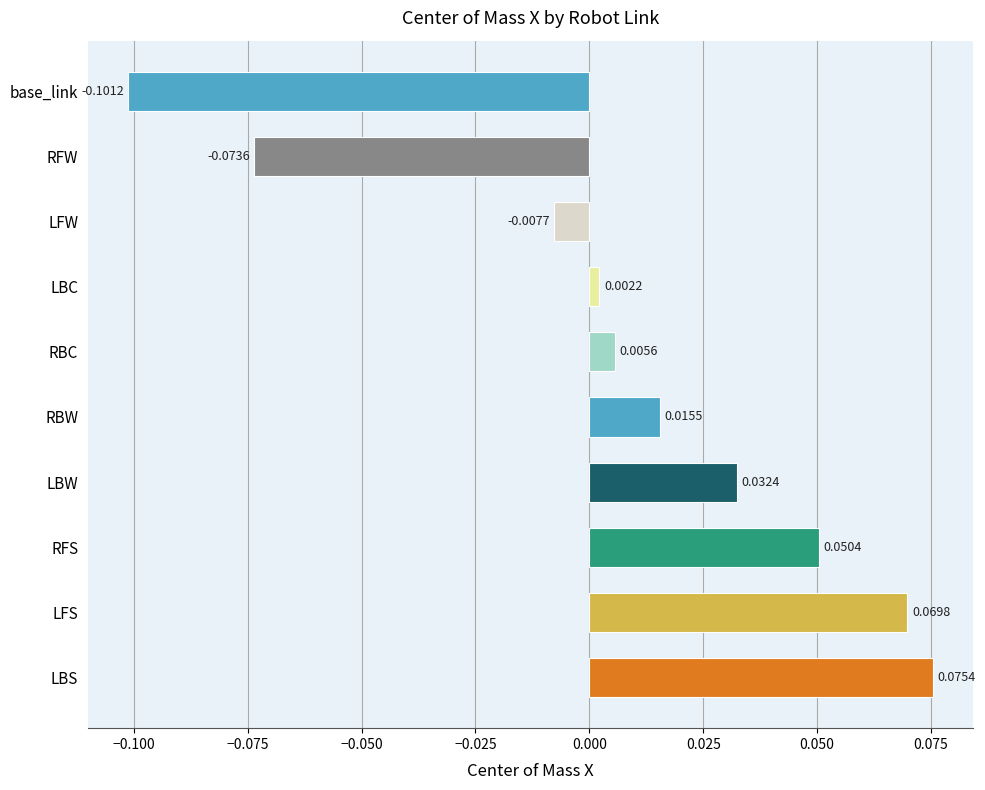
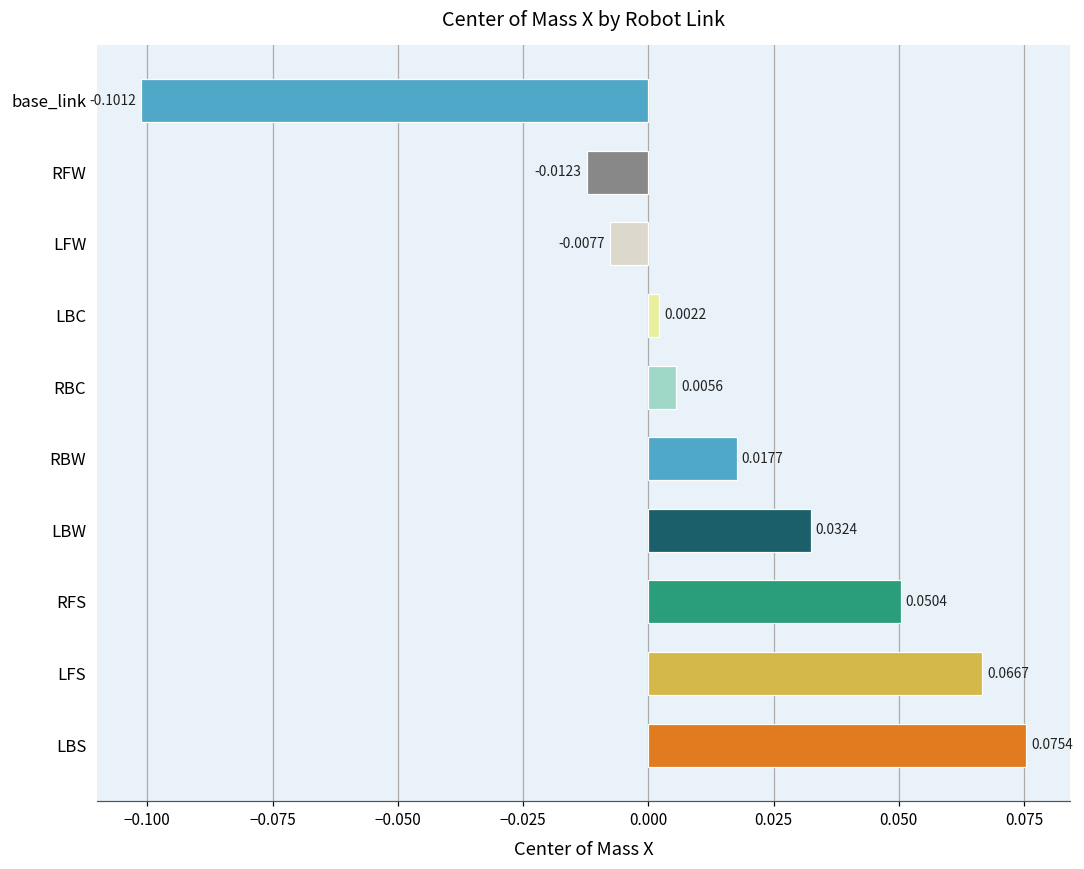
  {
    "base_link": -0.1012,
-   "RFW": -0.0736,
+   "RFW": -0.0123,
    "LFW": -0.0077,
    "LBC": 0.0022,
    "RBC": 0.0056,
-   "RBW": 0.0155,
+   "RBW": 0.0177,
    "LBW": 0.0324,
    "RFS": 0.0504,
-   "LFS": 0.0698,
+   "LFS": 0.0667,
    "LBS": 0.0754
  }
